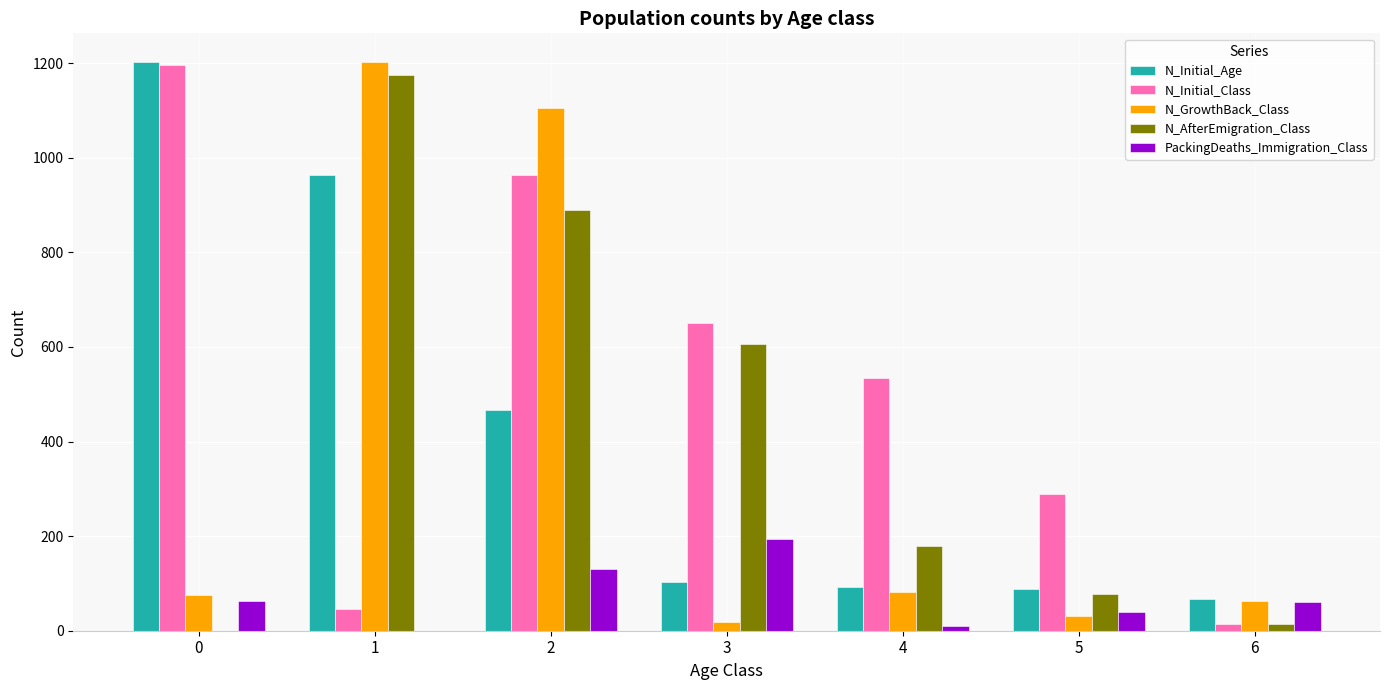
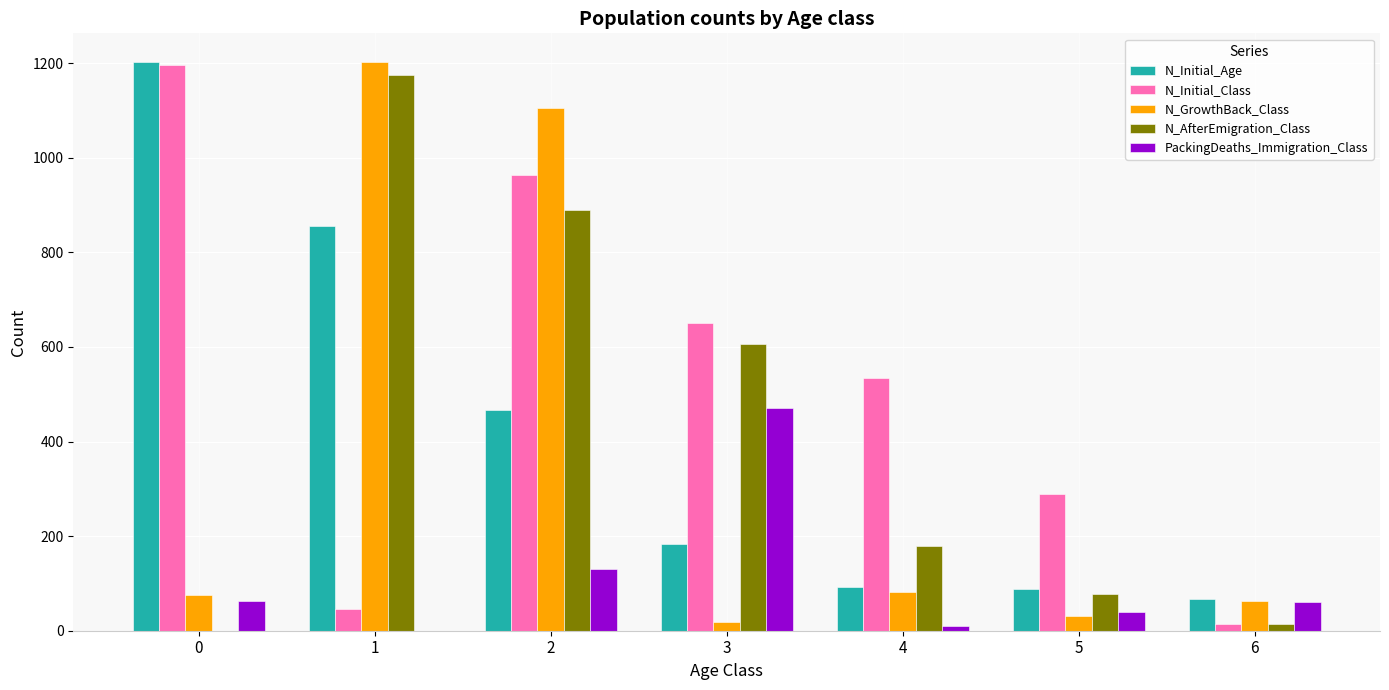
  {
    "N_Initial_Age": {
      "0": 1200,
-     "1": 960,
+     "1": 860,
      "2": 470,
-     "3": 100,
+     "3": 180,
      "4": 90,
      "5": 90,
      "6": 70
    },
    "N_Initial_Class": {
      "0": 1200,
      "1": 50,
      "2": 960,
      "3": 650,
      "4": 540,
      "5": 290,
      "6": 20
    },
    "N_GrowthBack_Class": {
      "0": 80,
      "1": 1200,
      "2": 1110,
      "3": 20,
      "4": 80,
      "5": 30,
      "6": 60
    },
    "N_AfterEmigration_Class": {
      "0": 0,
      "1": 1180,
      "2": 890,
      "3": 610,
      "4": 180,
      "5": 80,
      "6": 10
    },
    "PackingDeaths_Immigration_Class": {
      "0": 60,
      "1": 0,
      "2": 130,
-     "3": 190,
+     "3": 470,
      "4": 10,
      "5": 40,
      "6": 60
    }
  }
